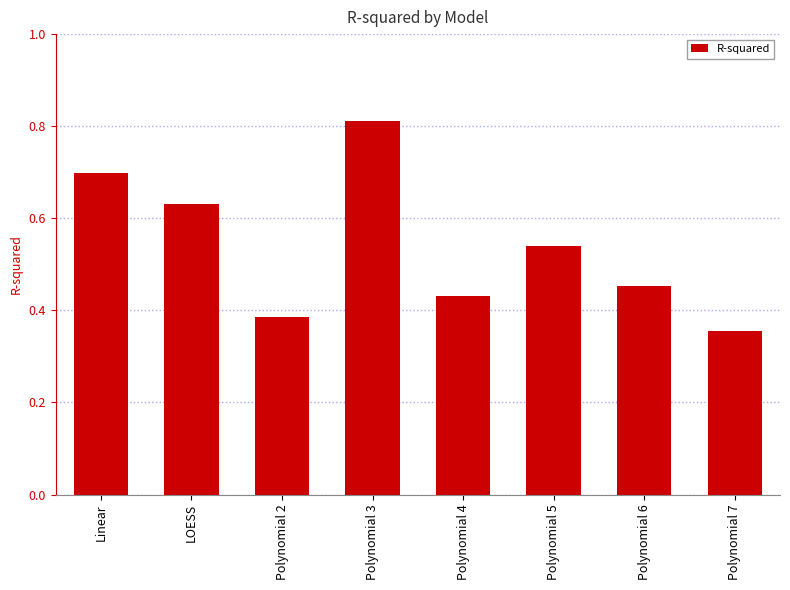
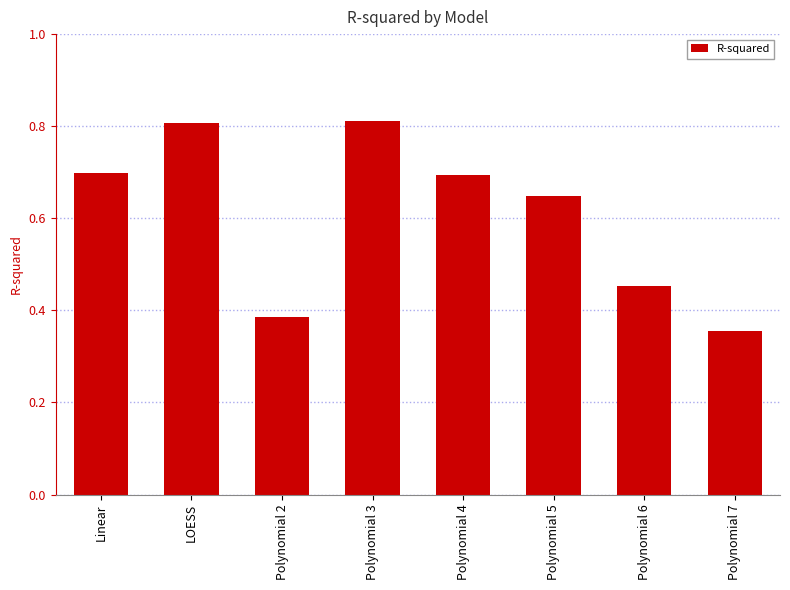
  {
    "Linear": 0.70,
-   "LOESS": 0.63,
+   "LOESS": 0.81,
    "Polynomial 2": 0.39,
    "Polynomial 3": 0.81,
-   "Polynomial 4": 0.43,
-   "Polynomial 5": 0.54,
+   "Polynomial 4": 0.69,
+   "Polynomial 5": 0.65,
    "Polynomial 6": 0.45,
    "Polynomial 7": 0.35
  }
